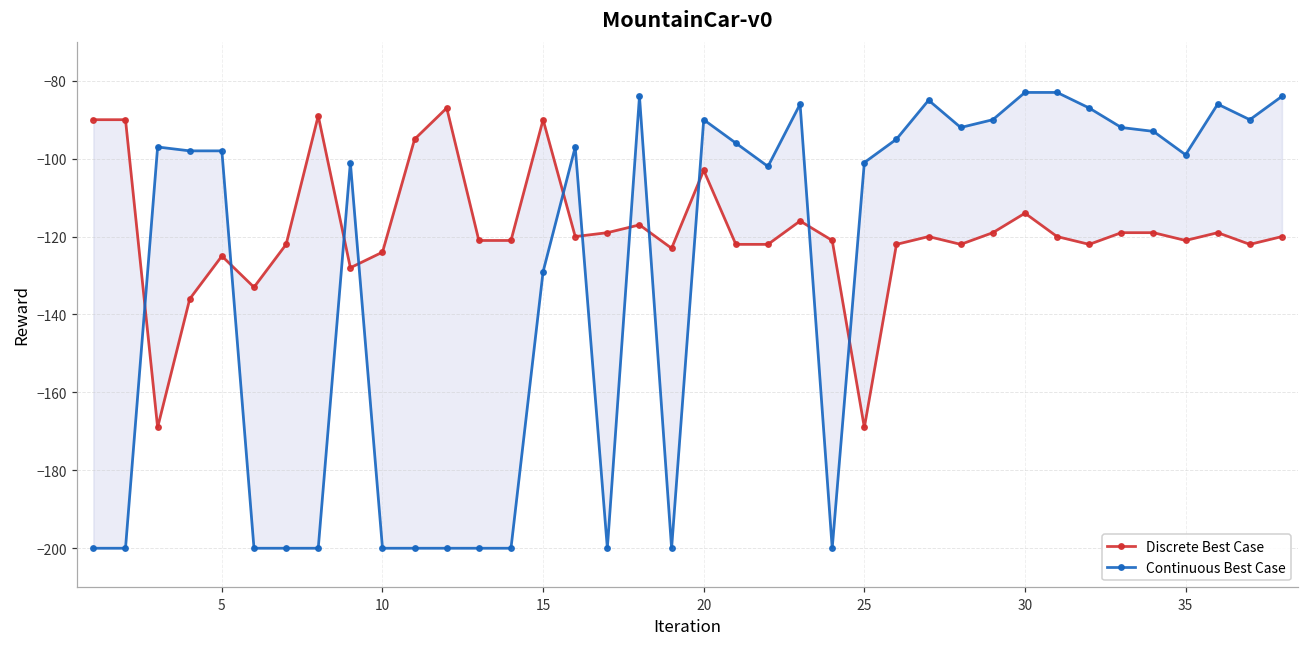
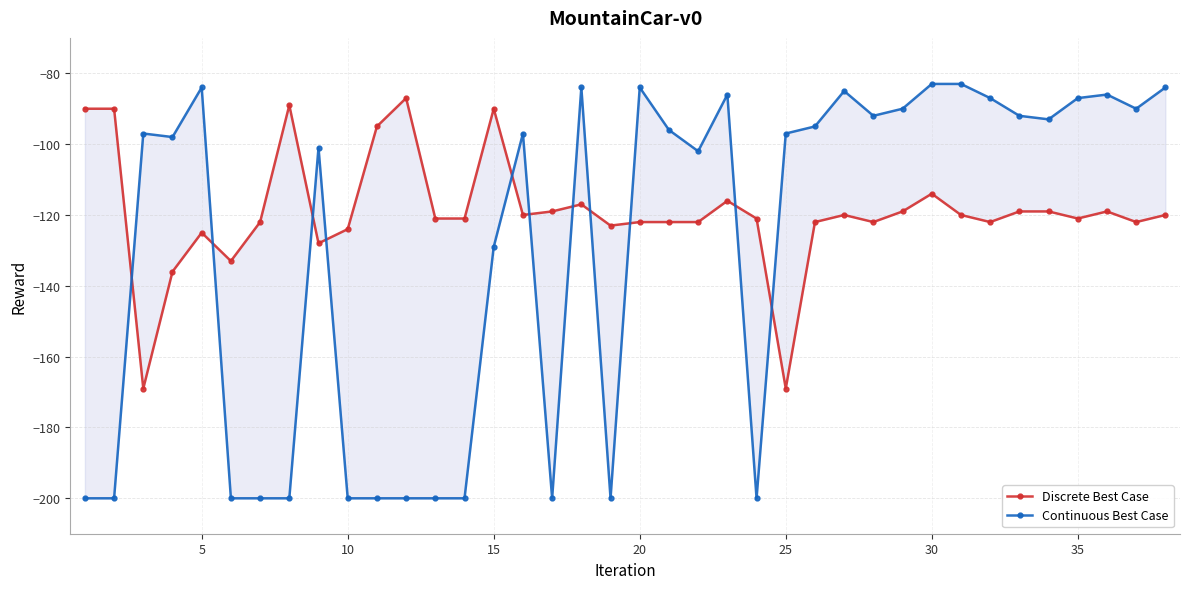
  {
    "Discrete Best Case": {
      "5": -125,
-     "20": -103,
+     "20": -122,
      "25": -169,
      "30": -114,
      "35": -121
    },
    "Continuous Best Case": {
-     "5": -98,
+     "5": -84,
      "10": -200,
      "15": -129,
-     "20": -90,
-     "25": -101,
-     "35": -99
+     "20": -84,
+     "25": -97,
+     "35": -87
    }
  }
